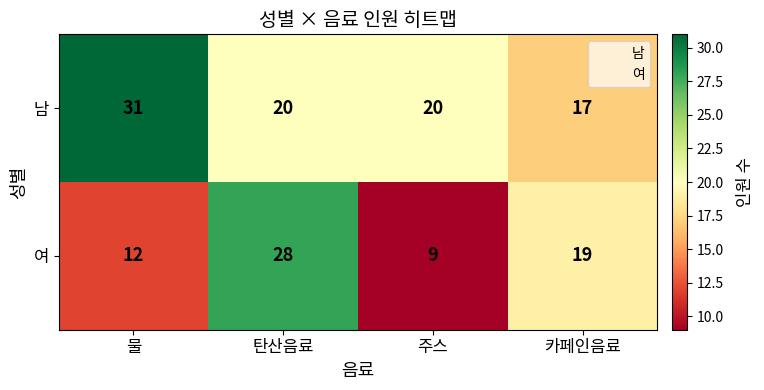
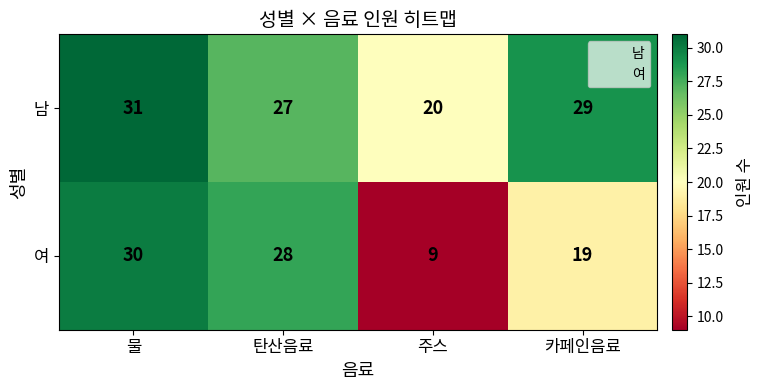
  {
    "남": {
      "물": 31,
-     "탄산음료": 20,
+     "탄산음료": 27,
      "주스": 20,
-     "카페인음료": 17
+     "카페인음료": 29
    },
    "여": {
-     "물": 12,
+     "물": 30,
      "탄산음료": 28,
      "주스": 9,
      "카페인음료": 19
    }
  }
